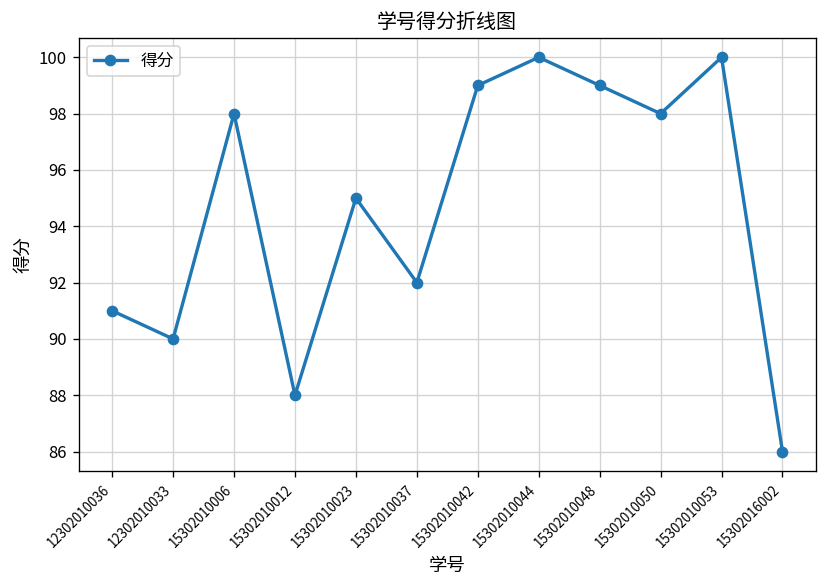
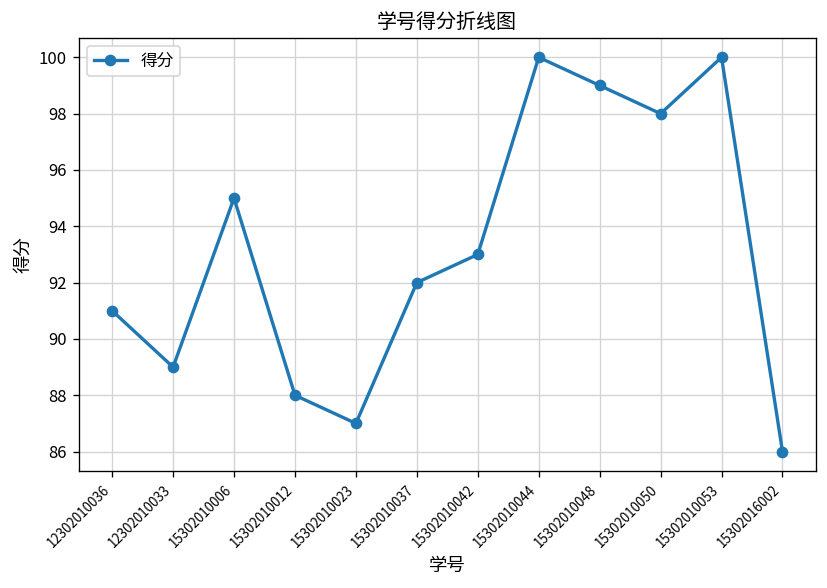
  {
    "12302010036": 91,
-   "12302010033": 90,
-   "15302010006": 98,
+   "12302010033": 89,
+   "15302010006": 95,
    "15302010012": 88,
-   "15302010023": 95,
+   "15302010023": 87,
    "15302010037": 92,
-   "15302010042": 99,
+   "15302010042": 93,
    "15302010044": 100,
    "15302010048": 99,
    "15302010050": 98,
    "15302010053": 100,
    "15302016002": 86
  }
